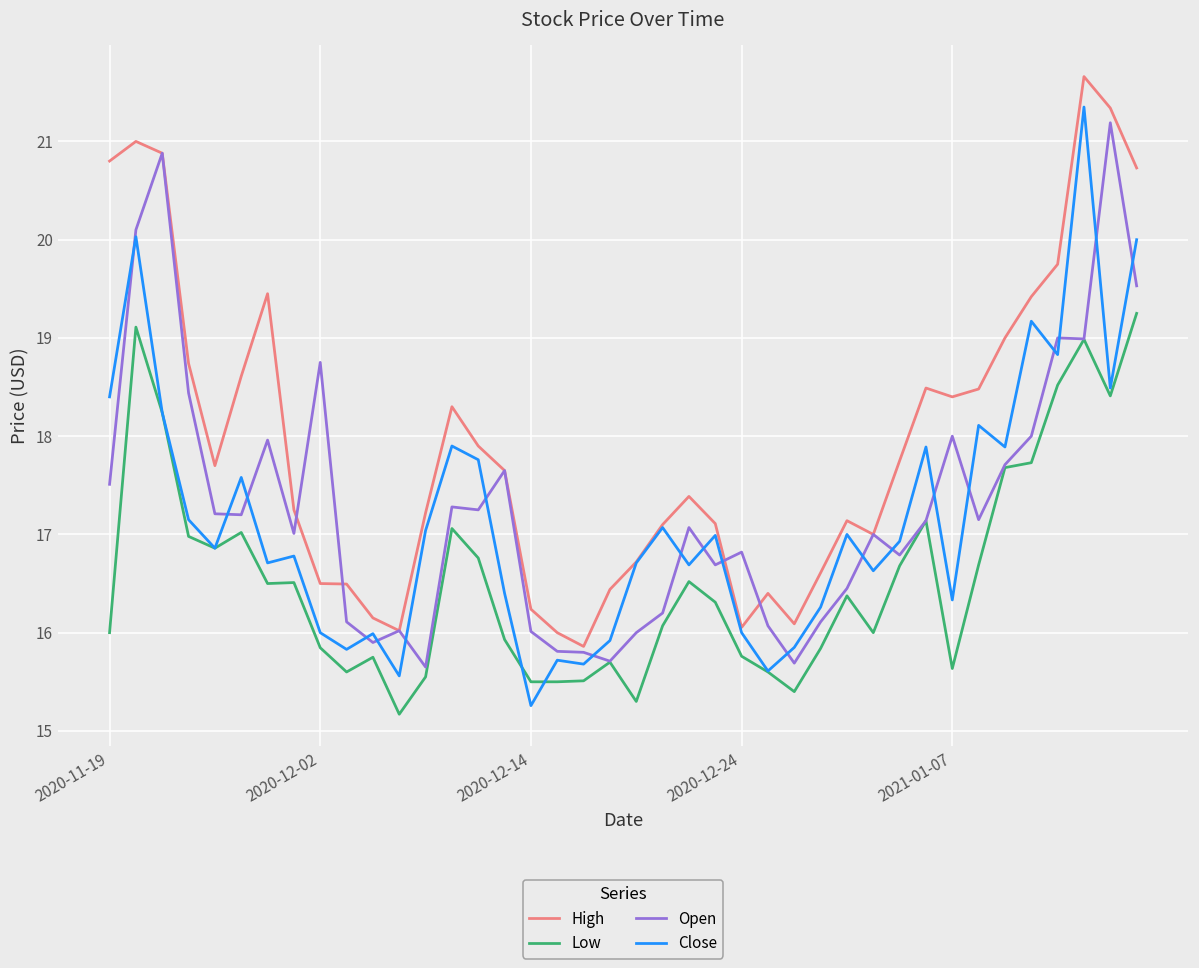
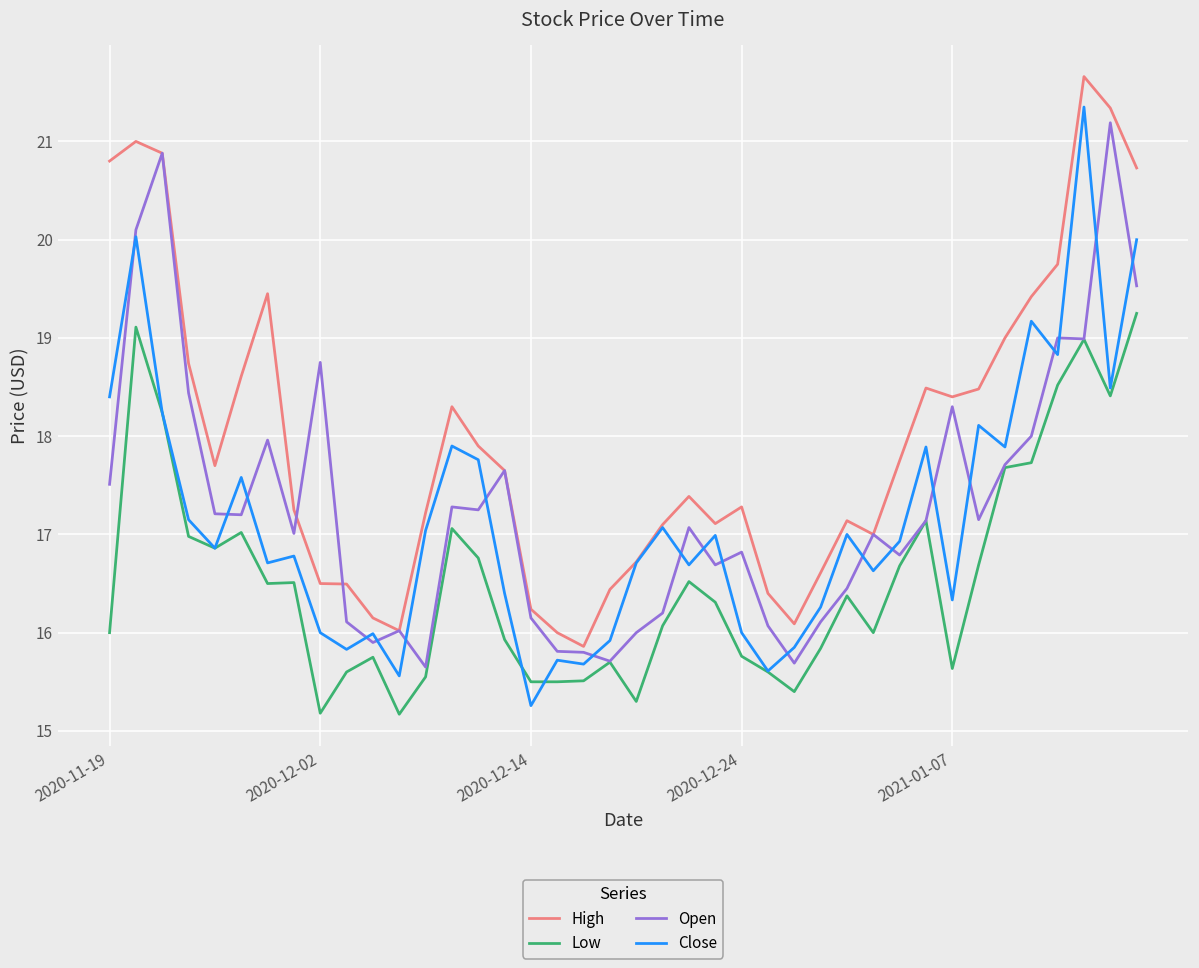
  {
    "High": {
      "2020-11-19": 20.8,
      "2020-12-02": 16.5,
      "2020-12-14": 16.2,
-     "2020-12-24": 16.1,
+     "2020-12-24": 17.3,
      "2021-01-07": 18.4
    },
    "Low": {
      "2020-11-19": 16.0,
-     "2020-12-02": 15.8,
+     "2020-12-02": 15.2,
      "2020-12-14": 15.5,
      "2020-12-24": 15.8,
      "2021-01-07": 15.6
    },
    "Open": {
      "2020-11-19": 17.5,
      "2020-12-02": 18.8,
-     "2020-12-14": 16.0,
+     "2020-12-14": 16.1,
      "2020-12-24": 16.8,
-     "2021-01-07": 18.0
+     "2021-01-07": 18.3
    },
    "Close": {
      "2020-11-19": 18.4,
      "2020-12-02": 16.0,
      "2020-12-14": 15.3,
      "2020-12-24": 16.0,
      "2021-01-07": 16.3
    }
  }
